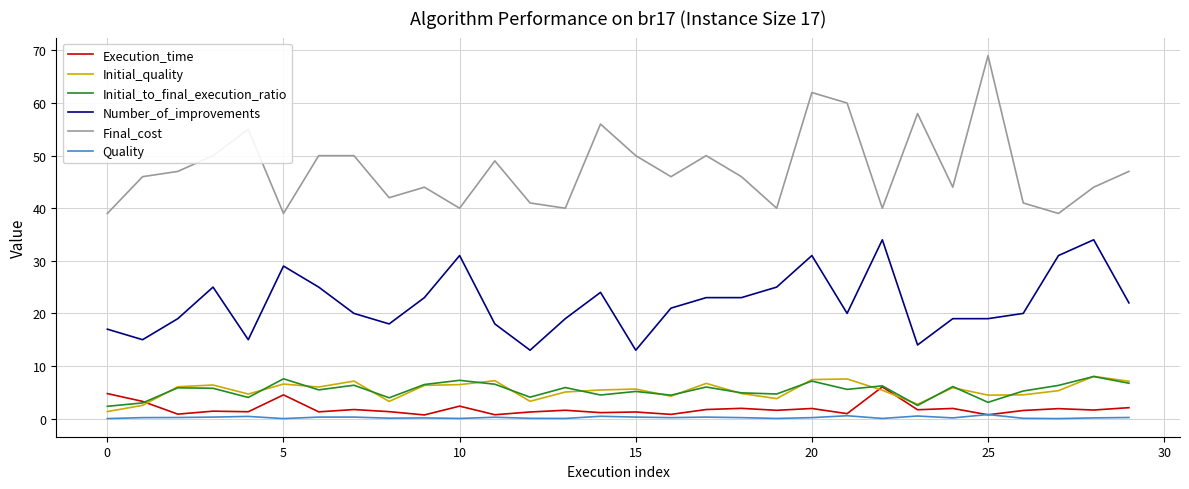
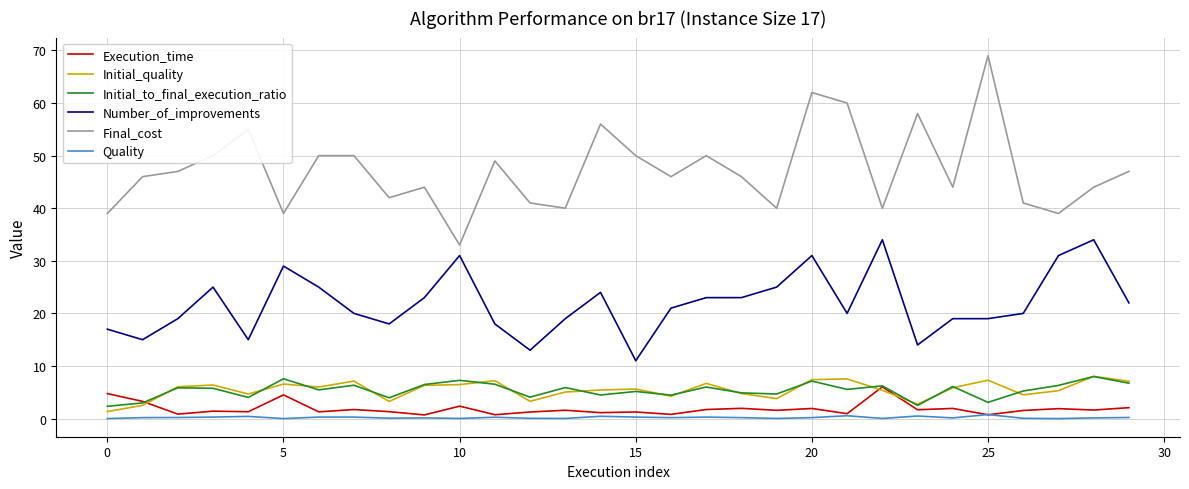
  {
    "Execution_time": {
      "0": 5,
      "5": 5,
      "10": 2,
      "15": 1,
      "20": 2
    },
    "Initial_quality": {
      "0": 1,
      "5": 7,
      "10": 6,
-     "25": 4
+     "25": 7
    },
    "Initial_to_final_execution_ratio": {
      "0": 2,
      "5": 8,
      "10": 7,
      "25": 3
    },
    "Number_of_improvements": {
      "0": 17,
      "5": 29,
      "10": 31,
-     "15": 13,
+     "15": 11,
      "20": 31,
      "25": 19
    },
    "Final_cost": {
      "0": 39,
      "5": 39,
-     "10": 40,
+     "10": 33,
      "15": 50,
      "20": 62,
      "25": 69
    },
    "Quality": {
      "0": 0,
      "5": 0,
      "10": 0,
      "15": 0,
      "20": 0
    }
  }
